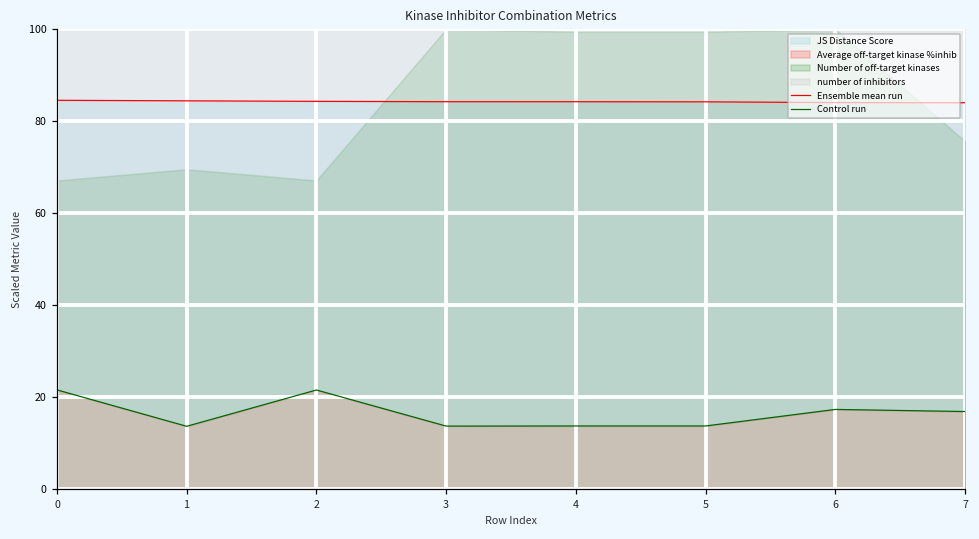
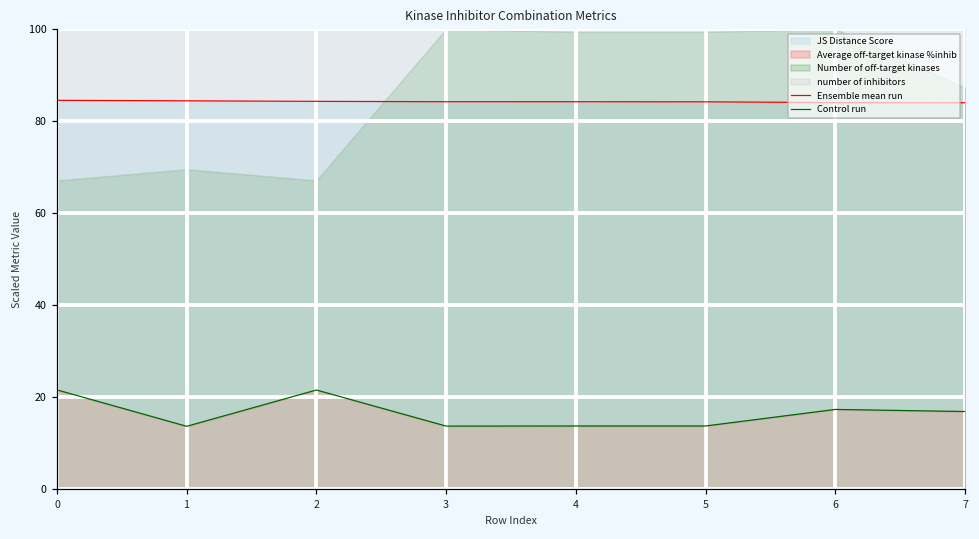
  {
    "Average off-target kinase %inhib": {
      "0": 22,
      "1": 14,
      "2": 22,
      "3": 14,
      "4": 14,
      "5": 14,
      "6": 17,
      "7": 17
    },
    "Number of off-target kinases": {
      "0": 67,
      "1": 70,
      "2": 67,
      "4": 99,
      "5": 99,
-     "7": 76
+     "7": 87
    }
  }
